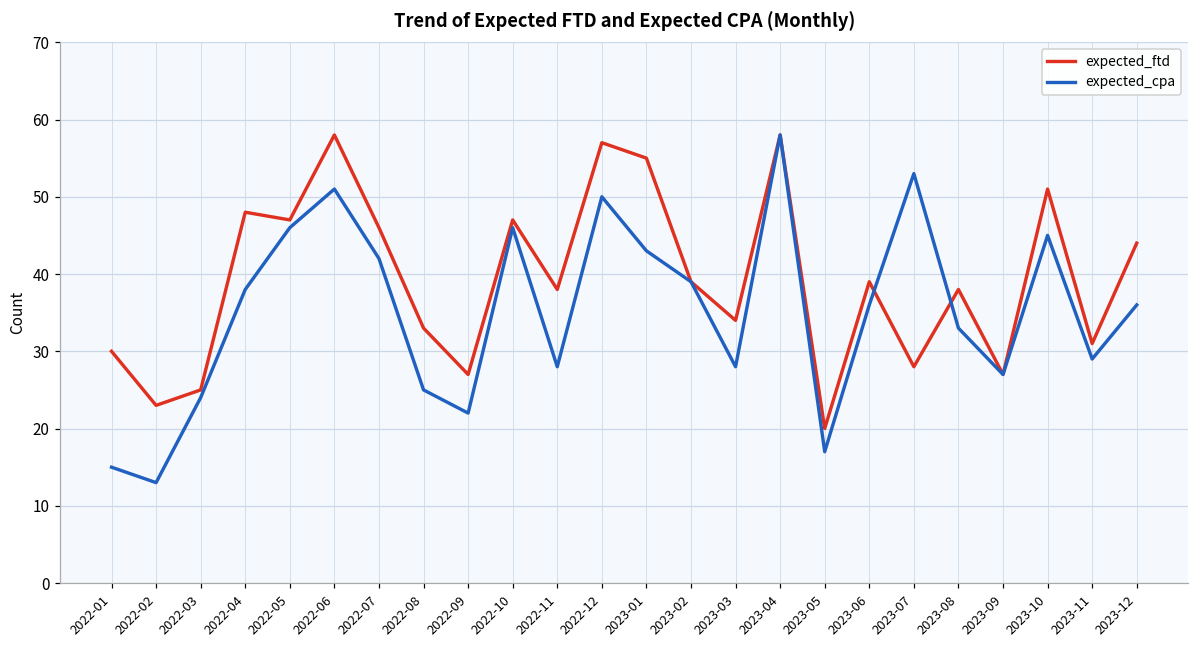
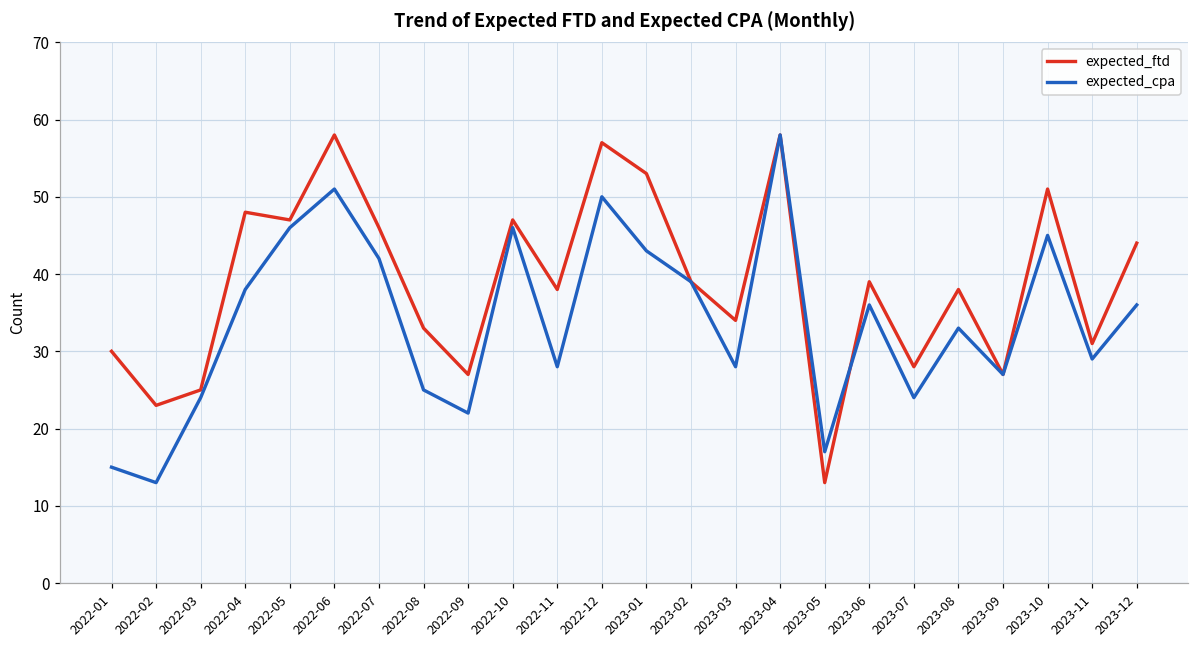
  {
    "expected_ftd": {
      "2022-01": 30,
      "2022-02": 23,
      "2022-03": 25,
      "2022-04": 48,
      "2022-05": 47,
      "2022-06": 58,
      "2022-07": 46,
      "2022-08": 33,
      "2022-09": 27,
      "2022-10": 47,
      "2022-11": 38,
      "2022-12": 57,
-     "2023-01": 55,
+     "2023-01": 53,
      "2023-03": 34,
-     "2023-05": 20,
+     "2023-05": 13,
      "2023-06": 39,
      "2023-07": 28,
      "2023-08": 38,
      "2023-10": 51,
      "2023-11": 31,
      "2023-12": 44
    },
    "expected_cpa": {
      "2022-01": 15,
      "2022-02": 13,
      "2022-03": 24,
      "2022-04": 38,
      "2022-05": 46,
      "2022-06": 51,
      "2022-07": 42,
      "2022-08": 25,
      "2022-09": 22,
      "2022-10": 46,
      "2022-11": 28,
      "2022-12": 50,
      "2023-01": 43,
      "2023-03": 28,
      "2023-05": 17,
      "2023-06": 36,
-     "2023-07": 53,
+     "2023-07": 24,
      "2023-08": 33,
      "2023-10": 45,
      "2023-11": 29,
      "2023-12": 36
    }
  }
